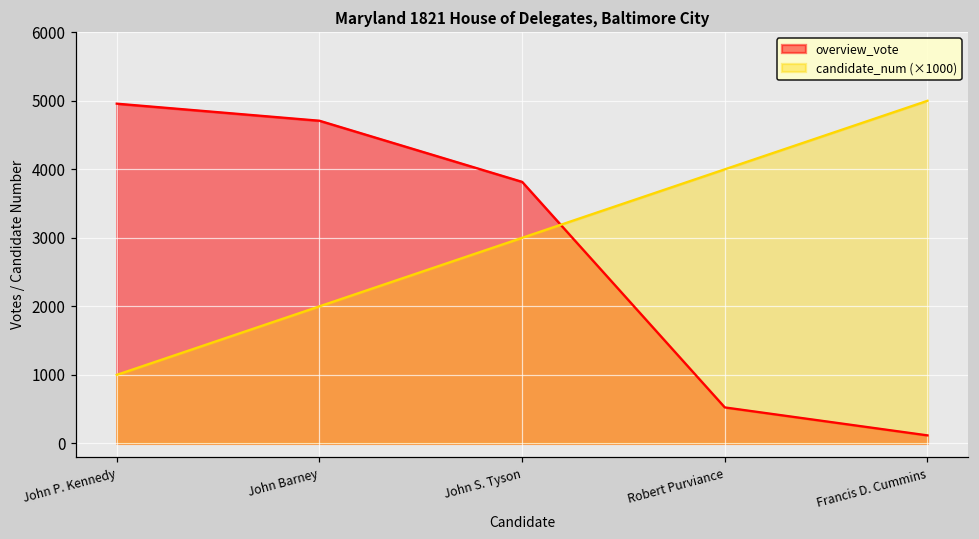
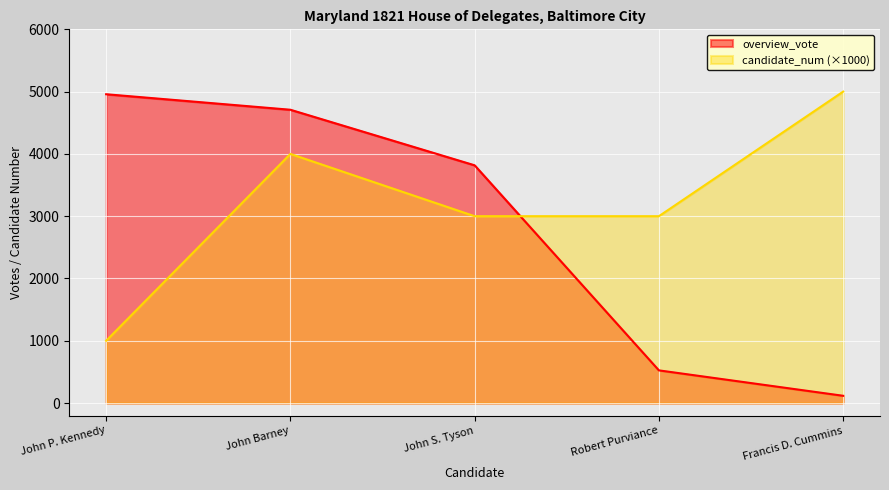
  {
    "overview_vote": {
      "John P. Kennedy": 5000,
      "John Barney": 4700,
      "John S. Tyson": 3800,
      "Robert Purviance": 500,
      "Francis D. Cummins": 100
    },
    "candidate_num (×1000)": {
      "John P. Kennedy": 1000,
-     "John Barney": 2000,
+     "John Barney": 4000,
      "John S. Tyson": 3000,
-     "Robert Purviance": 4000,
+     "Robert Purviance": 3000,
      "Francis D. Cummins": 5000
    }
  }
